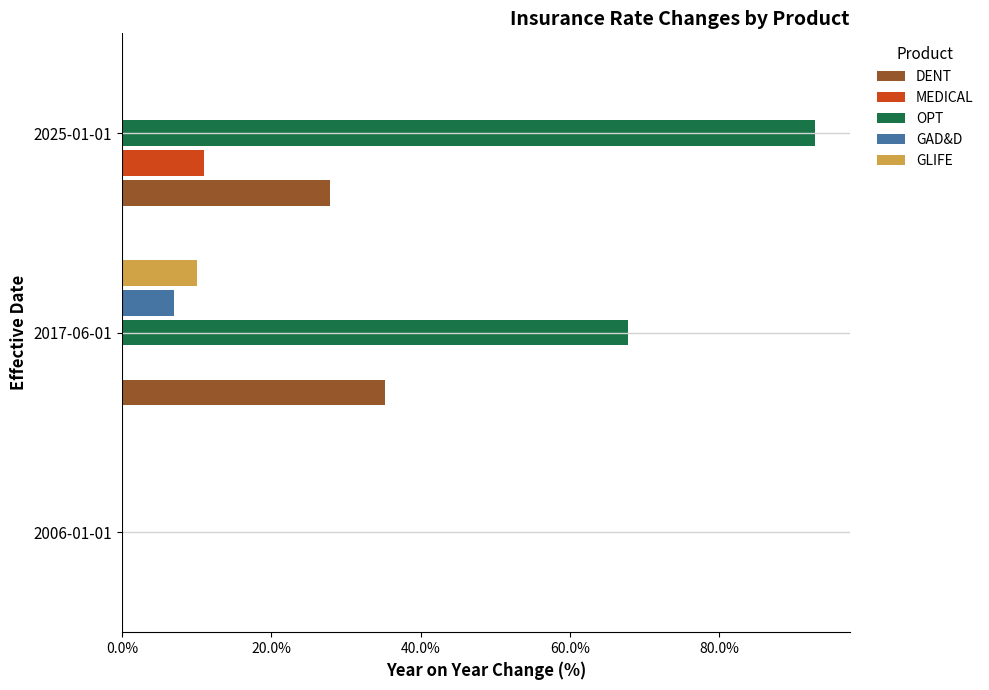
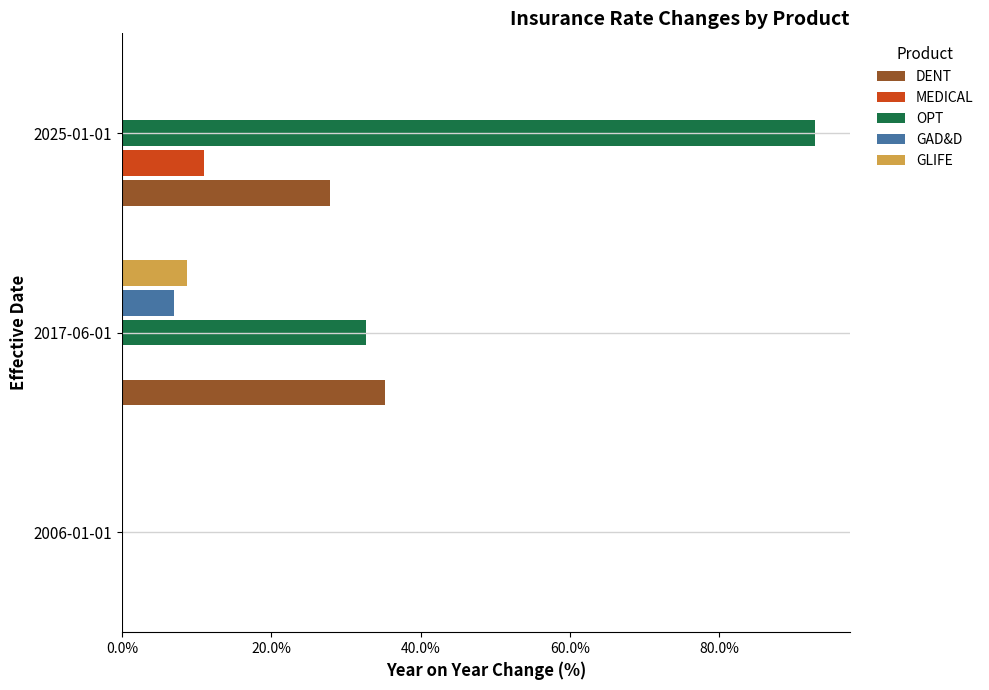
  {
    "DENT": {
      "2025-01-01": "28%",
      "2017-06-01": "35%",
      "2006-01-01": "0%"
    },
    "MEDICAL": {
      "2025-01-01": "11%",
      "2017-06-01": "0%",
      "2006-01-01": "0%"
    },
    "OPT": {
      "2025-01-01": "93%",
-     "2017-06-01": "68%",
+     "2017-06-01": "33%",
      "2006-01-01": "0%"
    },
    "GAD&D": {
      "2025-01-01": "0%",
      "2017-06-01": "7%",
      "2006-01-01": "0%"
    },
    "GLIFE": {
      "2025-01-01": "0%",
-     "2017-06-01": "10%",
+     "2017-06-01": "9%",
      "2006-01-01": "0%"
    }
  }
